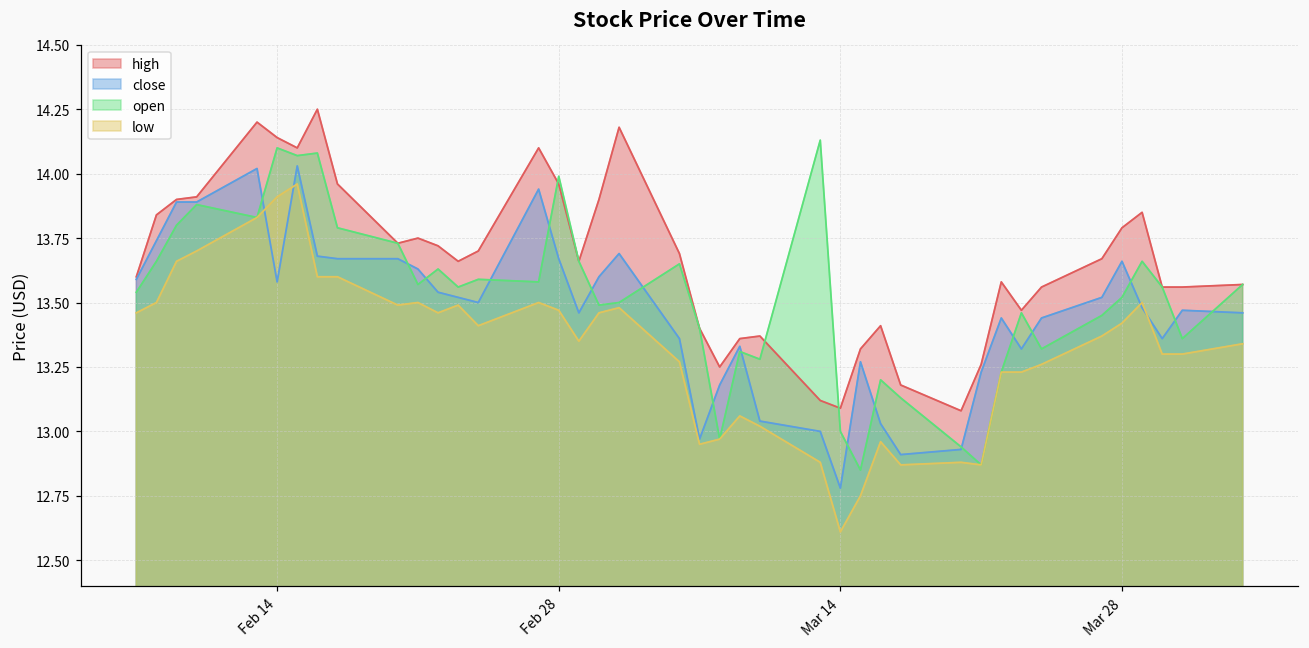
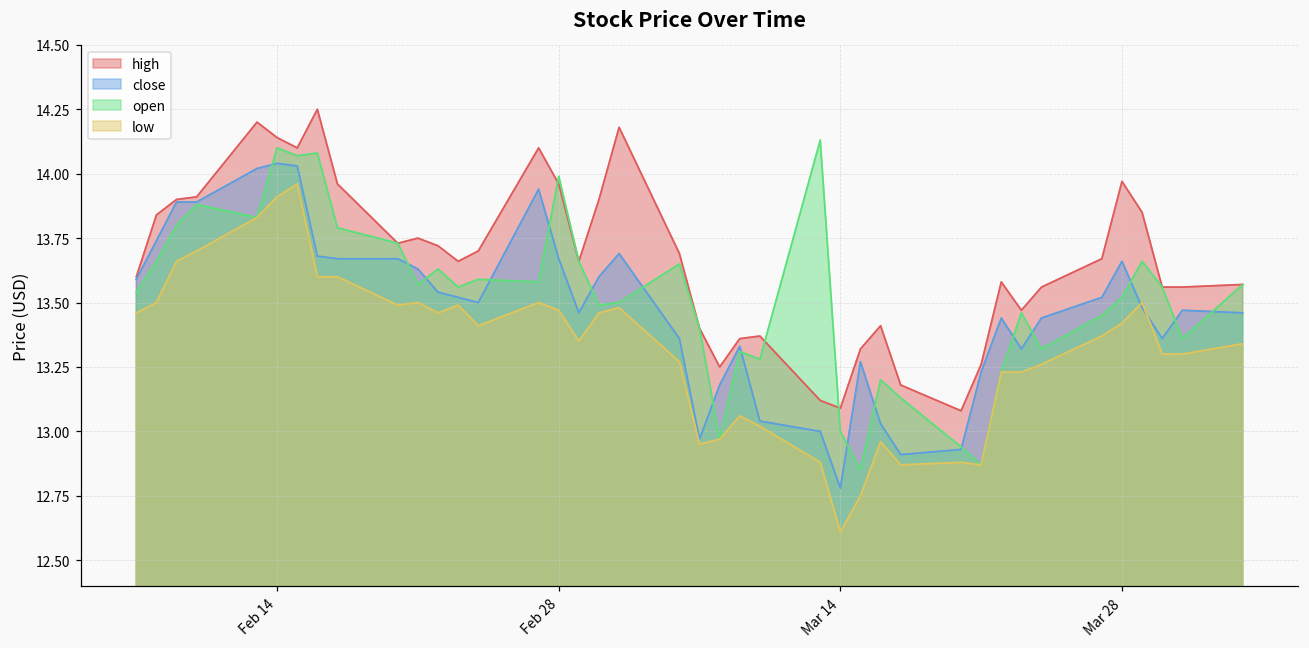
  {
    "high": {
      "Feb 14": 14.14,
      "Feb 28": 13.96,
      "Mar 14": 13.09,
-     "Mar 28": 13.79
+     "Mar 28": 13.97
    },
    "close": {
-     "Feb 14": 13.58,
+     "Feb 14": 14.04,
      "Feb 28": 13.67,
      "Mar 14": 12.78,
      "Mar 28": 13.66
    },
    "open": {
      "Feb 14": 14.10,
      "Feb 28": 13.99,
      "Mar 14": 13.00,
      "Mar 28": 13.52
    },
    "low": {
      "Feb 14": 13.91,
      "Feb 28": 13.47,
      "Mar 14": 12.61,
      "Mar 28": 13.42
    }
  }
